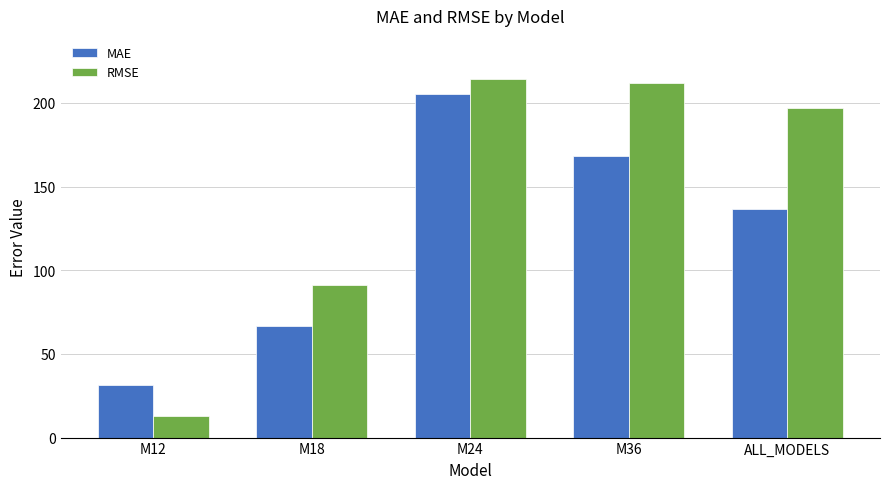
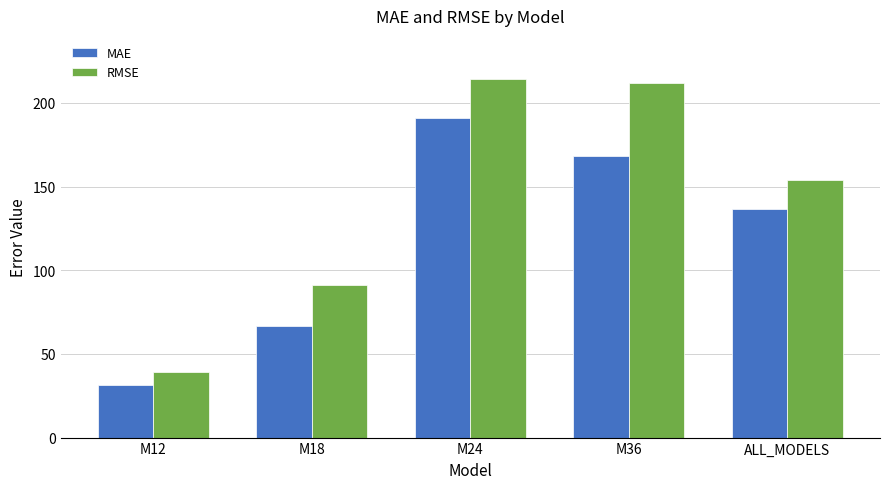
  {
    "MAE": {
      "M12": 31,
      "M18": 67,
-     "M24": 205,
+     "M24": 191,
      "M36": 168,
      "ALL_MODELS": 137
    },
    "RMSE": {
-     "M12": 13,
+     "M12": 39,
      "M18": 91,
      "M24": 214,
      "M36": 212,
-     "ALL_MODELS": 197
+     "ALL_MODELS": 154
    }
  }
